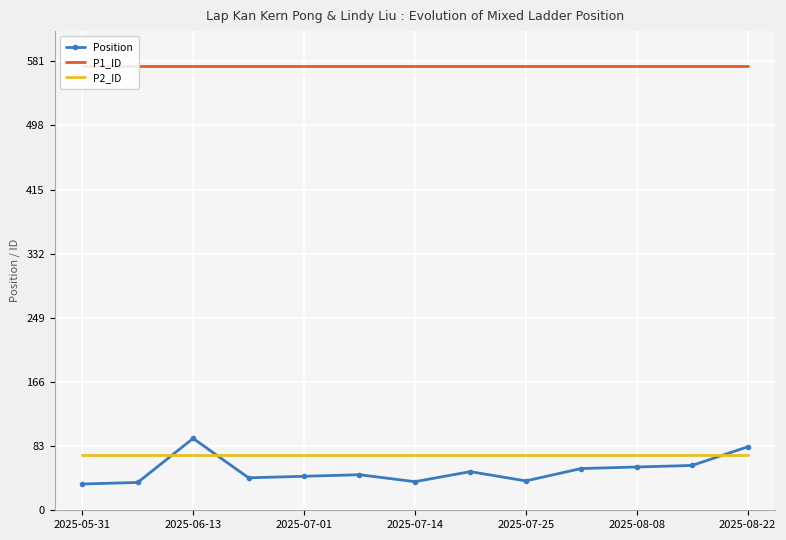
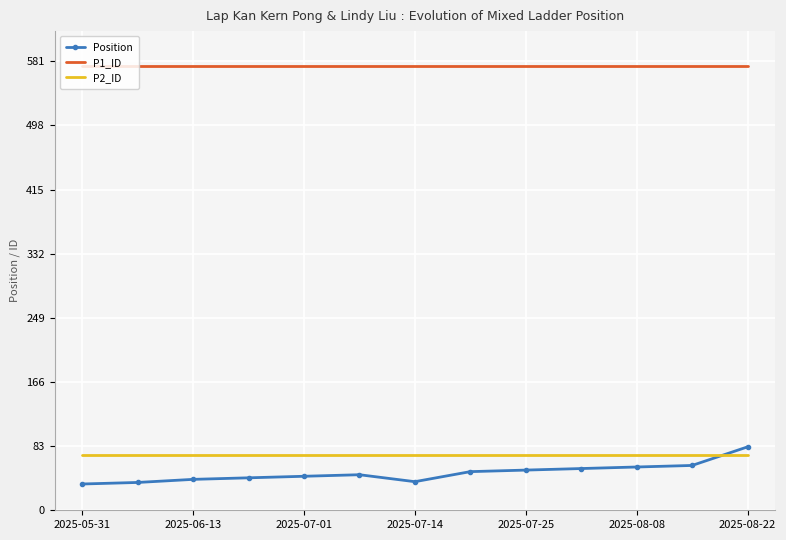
  {
    "Position": {
      "2025-05-31": 30,
-     "2025-06-13": 90,
+     "2025-06-13": 40,
      "2025-07-01": 40,
      "2025-07-14": 40,
-     "2025-07-25": 40,
+     "2025-07-25": 50,
      "2025-08-08": 60,
      "2025-08-22": 80
    },
    "P1_ID": {
      "2025-06-13": 580,
      "2025-07-01": 580,
      "2025-07-14": 580,
      "2025-07-25": 580,
      "2025-08-08": 580,
      "2025-08-22": 580
    },
    "P2_ID": {
      "2025-05-31": 70,
      "2025-06-13": 70,
      "2025-07-01": 70,
      "2025-07-14": 70,
      "2025-07-25": 70,
      "2025-08-08": 70,
      "2025-08-22": 70
    }
  }
